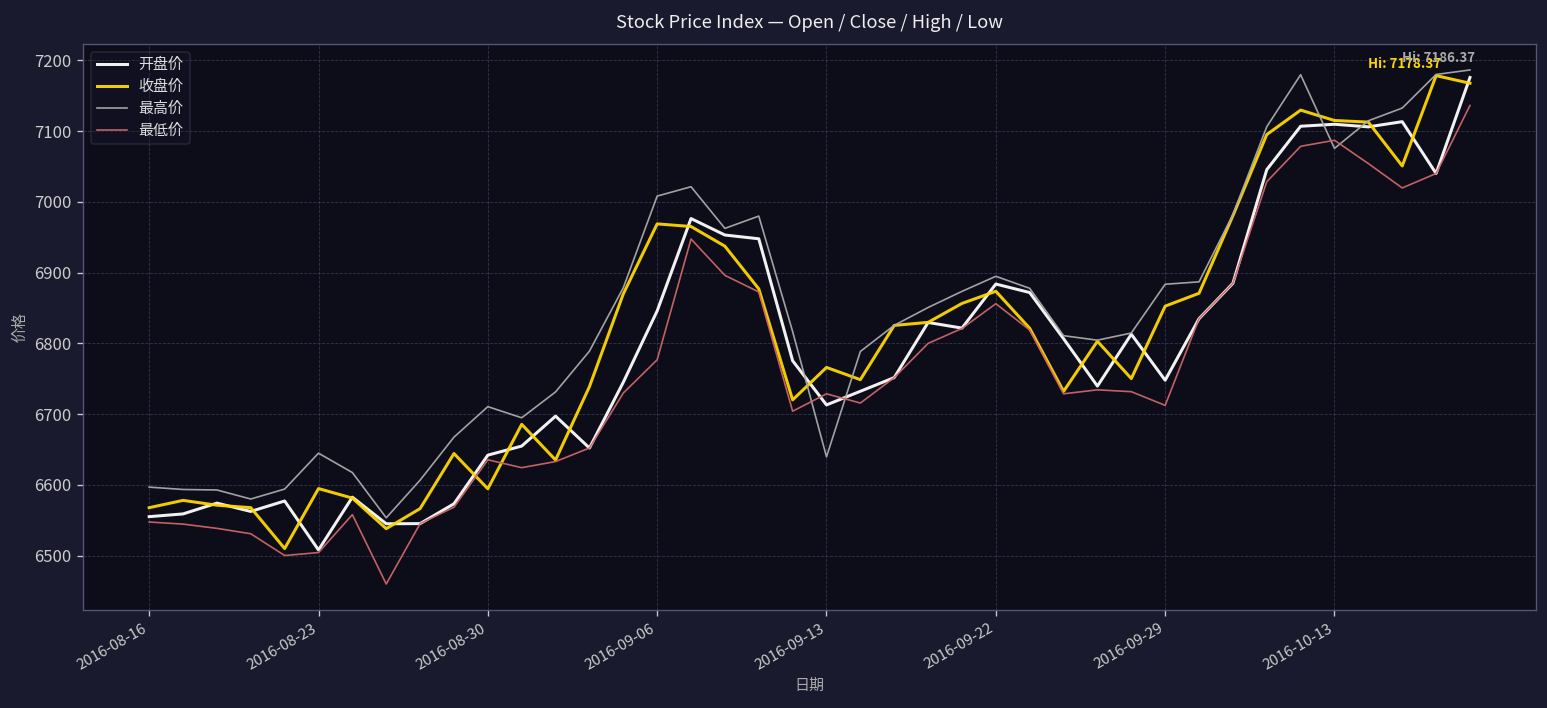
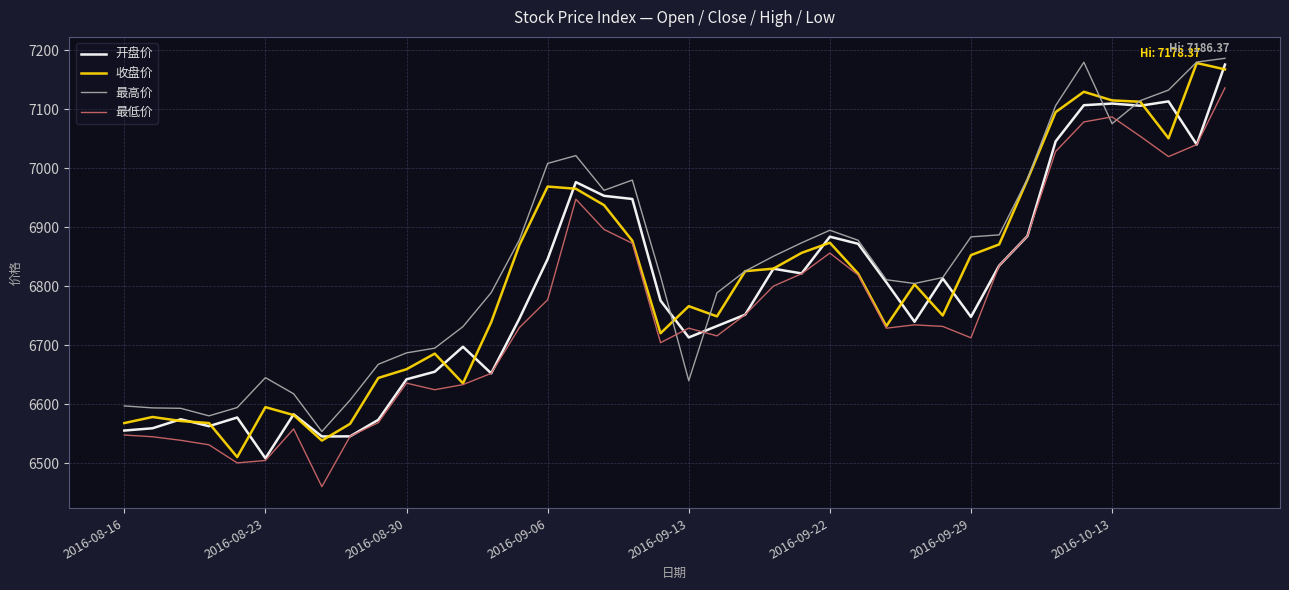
  {
    "开盘价": {
      "2016-08-16": 6560,
      "2016-08-30": 6640,
      "2016-09-06": 6850,
      "2016-09-13": 6710,
      "2016-09-22": 6880,
      "2016-09-29": 6750,
      "2016-10-13": 7110
    },
    "收盘价": {
      "2016-08-16": 6570,
      "2016-08-23": 6590,
-     "2016-08-30": 6590,
+     "2016-08-30": 6660,
      "2016-09-06": 6970,
      "2016-09-13": 6770,
      "2016-09-22": 6870,
      "2016-09-29": 6850,
      "2016-10-13": 7110
    },
    "最高价": {
      "2016-08-16": 6600,
      "2016-08-23": 6640,
-     "2016-08-30": 6710,
+     "2016-08-30": 6690,
      "2016-09-06": 7010,
      "2016-09-13": 6640,
      "2016-09-22": 6890,
      "2016-09-29": 6880,
      "2016-10-13": 7080
    },
    "最低价": {
      "2016-08-16": 6550,
      "2016-08-30": 6640,
      "2016-09-06": 6780,
      "2016-09-13": 6730,
      "2016-09-22": 6860,
      "2016-09-29": 6710,
      "2016-10-13": 7090
    }
  }
